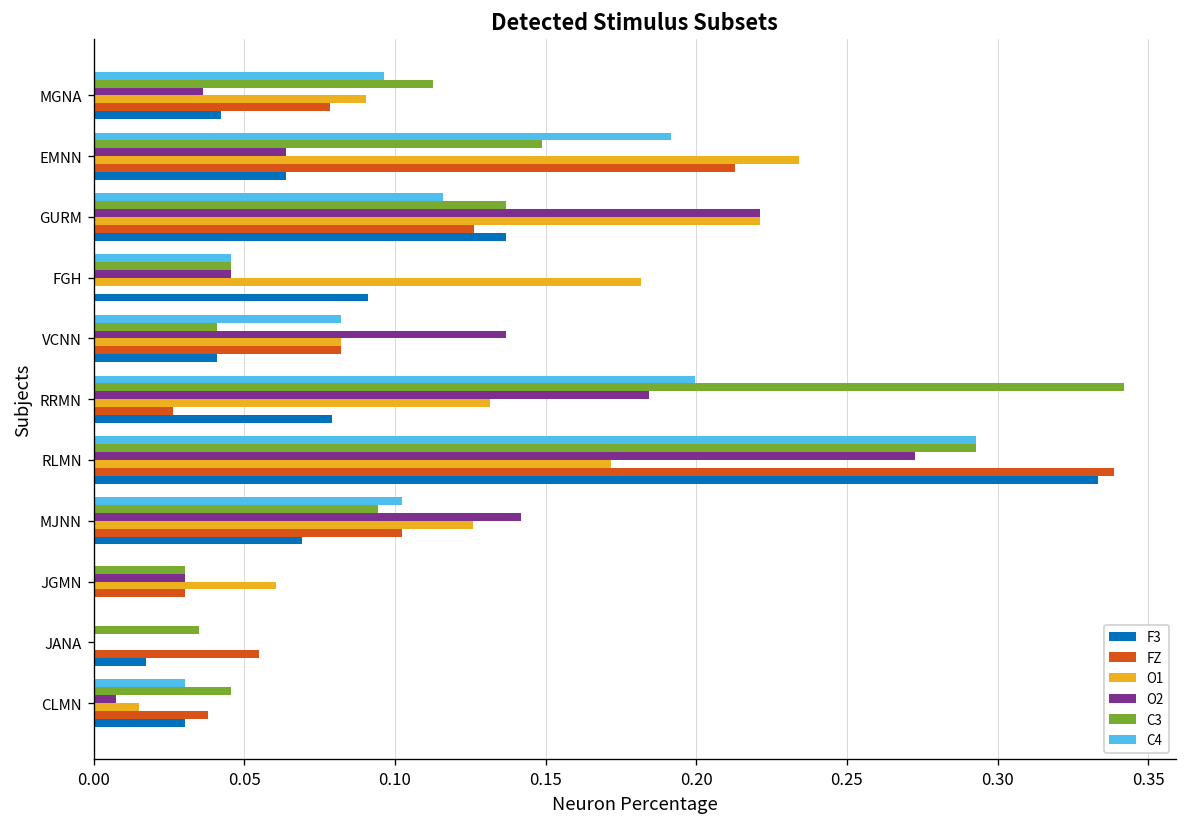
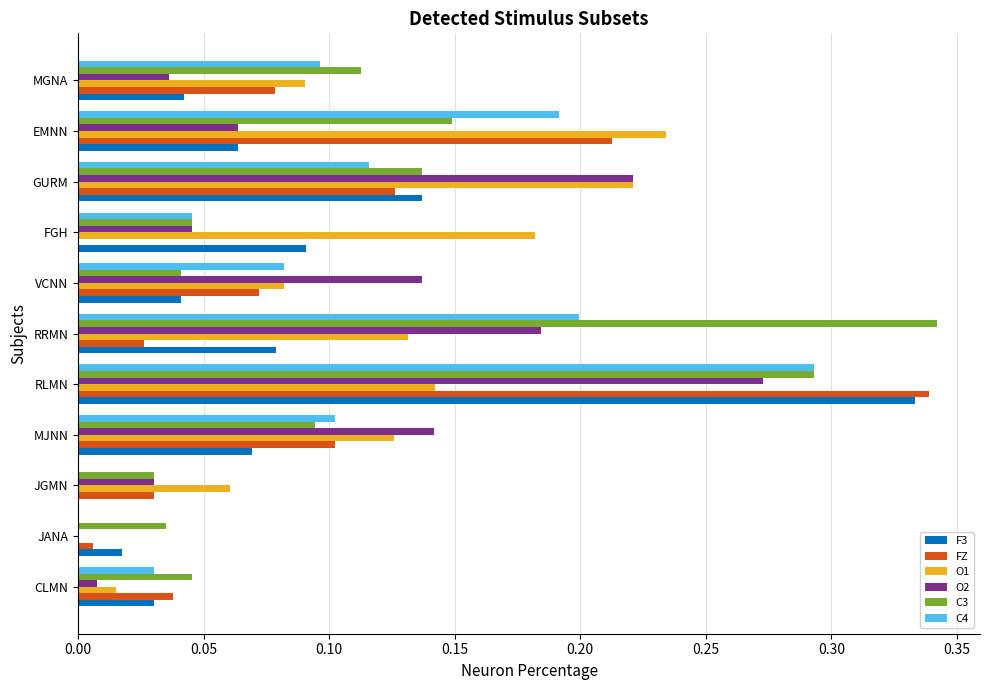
  {
    "F3": {
      "MGNA": 0.042,
      "EMNN": 0.064,
      "GURM": 0.137,
      "FGH": 0.091,
      "VCNN": 0.041,
      "RRMN": 0.079,
      "RLMN": 0.333,
      "MJNN": 0.069,
      "JGMN": 0.000,
      "JANA": 0.018,
      "CLMN": 0.030
    },
    "FZ": {
      "MGNA": 0.078,
      "EMNN": 0.213,
      "GURM": 0.126,
      "FGH": 0.000,
-     "VCNN": 0.082,
+     "VCNN": 0.072,
      "RRMN": 0.026,
      "RLMN": 0.339,
      "MJNN": 0.102,
      "JGMN": 0.030,
-     "JANA": 0.055,
+     "JANA": 0.006,
      "CLMN": 0.038
    },
    "O1": {
      "MGNA": 0.090,
      "EMNN": 0.234,
      "GURM": 0.221,
      "FGH": 0.182,
      "VCNN": 0.082,
      "RRMN": 0.132,
-     "RLMN": 0.172,
+     "RLMN": 0.142,
      "MJNN": 0.126,
      "JGMN": 0.061,
      "JANA": 0.000,
      "CLMN": 0.015
    },
    "O2": {
      "MGNA": 0.036,
      "EMNN": 0.064,
      "GURM": 0.221,
      "FGH": 0.045,
      "VCNN": 0.137,
      "RRMN": 0.184,
      "RLMN": 0.273,
      "MJNN": 0.142,
      "JGMN": 0.030,
      "JANA": 0.000,
      "CLMN": 0.008
    },
    "C3": {
      "MGNA": 0.113,
      "EMNN": 0.149,
      "GURM": 0.137,
      "FGH": 0.045,
      "VCNN": 0.041,
      "RRMN": 0.342,
      "RLMN": 0.293,
      "MJNN": 0.094,
      "JGMN": 0.030,
      "JANA": 0.035,
      "CLMN": 0.045
    },
    "C4": {
      "MGNA": 0.096,
      "EMNN": 0.191,
      "GURM": 0.116,
      "FGH": 0.045,
      "VCNN": 0.082,
      "RRMN": 0.200,
      "RLMN": 0.293,
      "MJNN": 0.102,
      "JGMN": 0.000,
      "JANA": 0.000,
      "CLMN": 0.030
    }
  }
